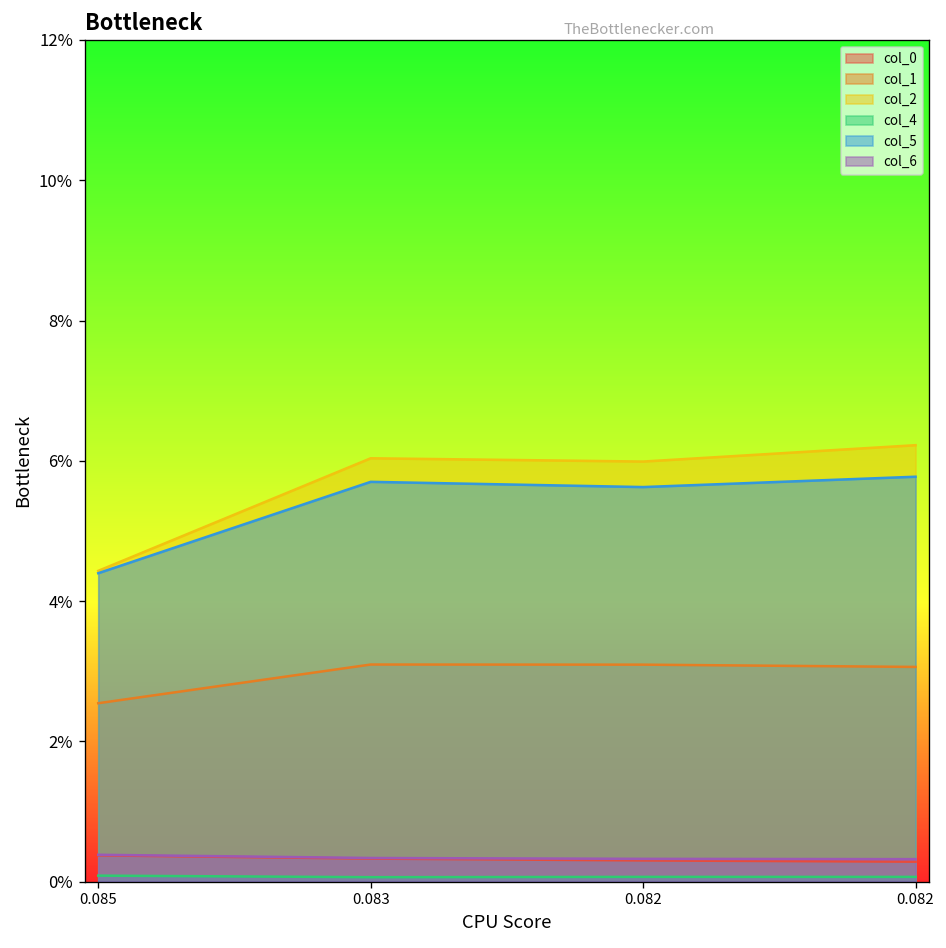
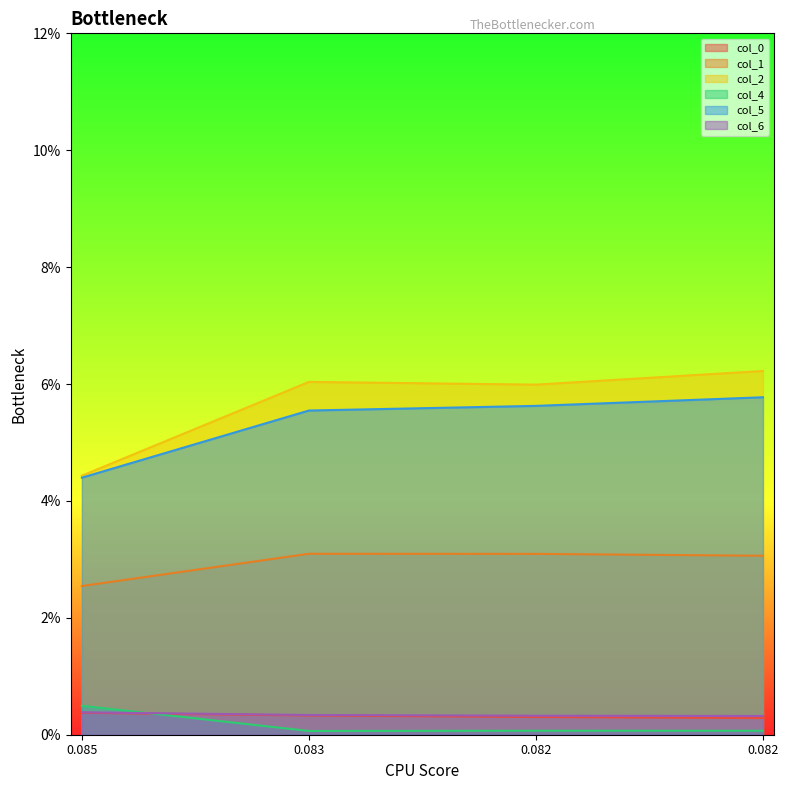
  {
    "col_4": {
-     "0.085": "0.1%",
+     "0.085": "0.5%",
      "0.083": "0.1%"
    },
    "col_5": {
-     "0.083": "5.7%"
+     "0.083": "5.5%"
    }
  }
